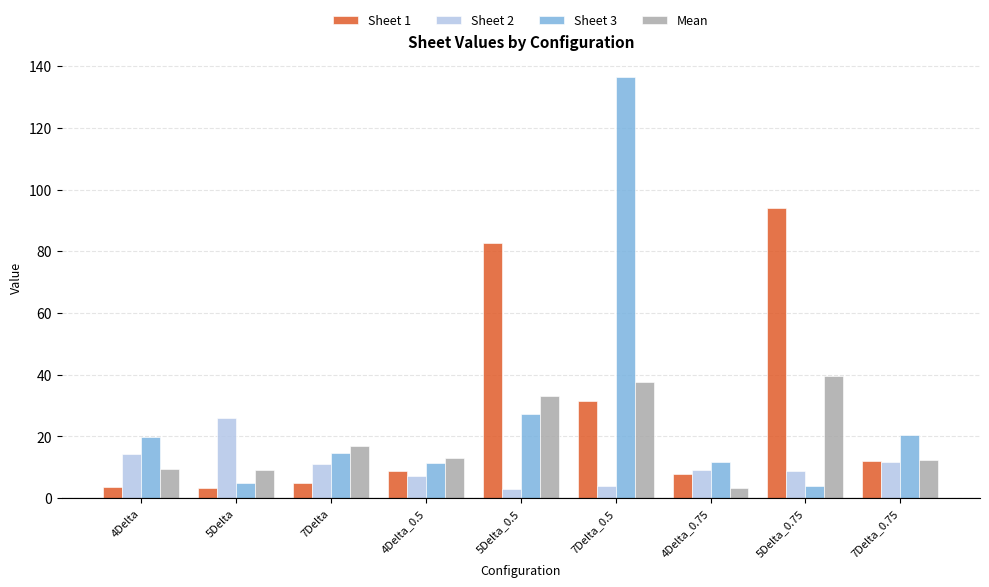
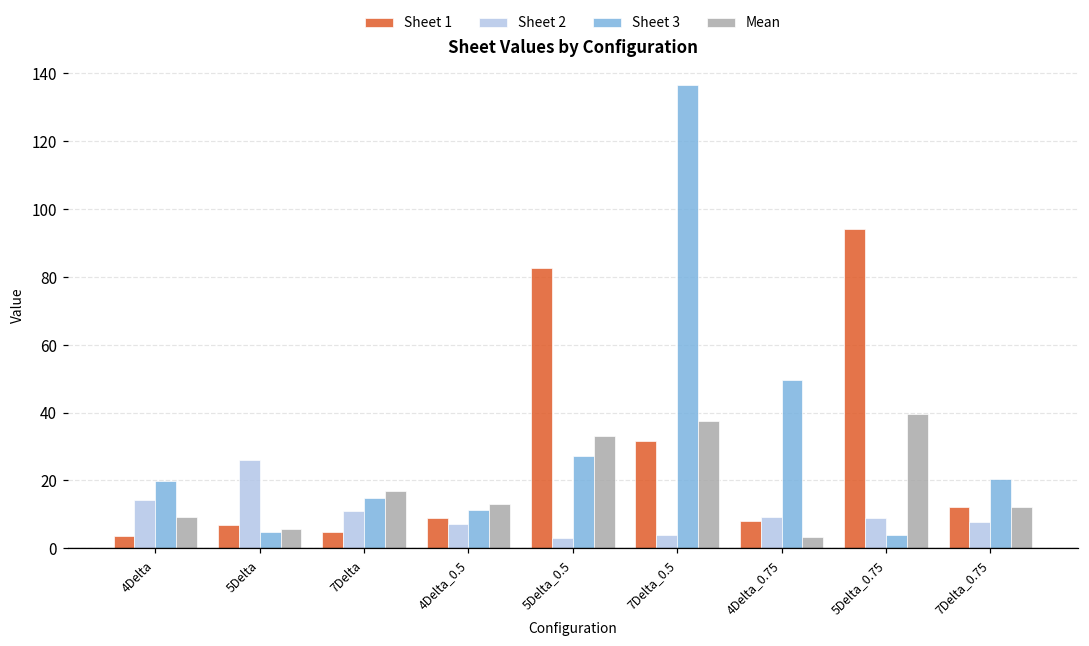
  {
    "Sheet 1": {
      "4Delta": 4,
-     "5Delta": 3,
+     "5Delta": 7,
      "7Delta": 5,
      "4Delta_0.5": 9,
      "5Delta_0.5": 83,
      "7Delta_0.5": 32,
      "4Delta_0.75": 8,
      "5Delta_0.75": 94,
      "7Delta_0.75": 12
    },
    "Sheet 2": {
      "4Delta": 14,
      "5Delta": 26,
      "7Delta": 11,
      "4Delta_0.5": 7,
      "5Delta_0.5": 3,
      "7Delta_0.5": 4,
      "4Delta_0.75": 9,
      "5Delta_0.75": 9,
-     "7Delta_0.75": 12
+     "7Delta_0.75": 8
    },
    "Sheet 3": {
      "4Delta": 20,
      "5Delta": 5,
      "7Delta": 15,
      "4Delta_0.5": 11,
      "5Delta_0.5": 27,
      "7Delta_0.5": 136,
-     "4Delta_0.75": 12,
+     "4Delta_0.75": 49,
      "5Delta_0.75": 4,
      "7Delta_0.75": 20
    },
    "Mean": {
      "4Delta": 9,
-     "5Delta": 9,
+     "5Delta": 6,
      "7Delta": 17,
      "4Delta_0.5": 13,
      "5Delta_0.5": 33,
      "7Delta_0.5": 38,
      "4Delta_0.75": 3,
      "5Delta_0.75": 40,
      "7Delta_0.75": 12
    }
  }
